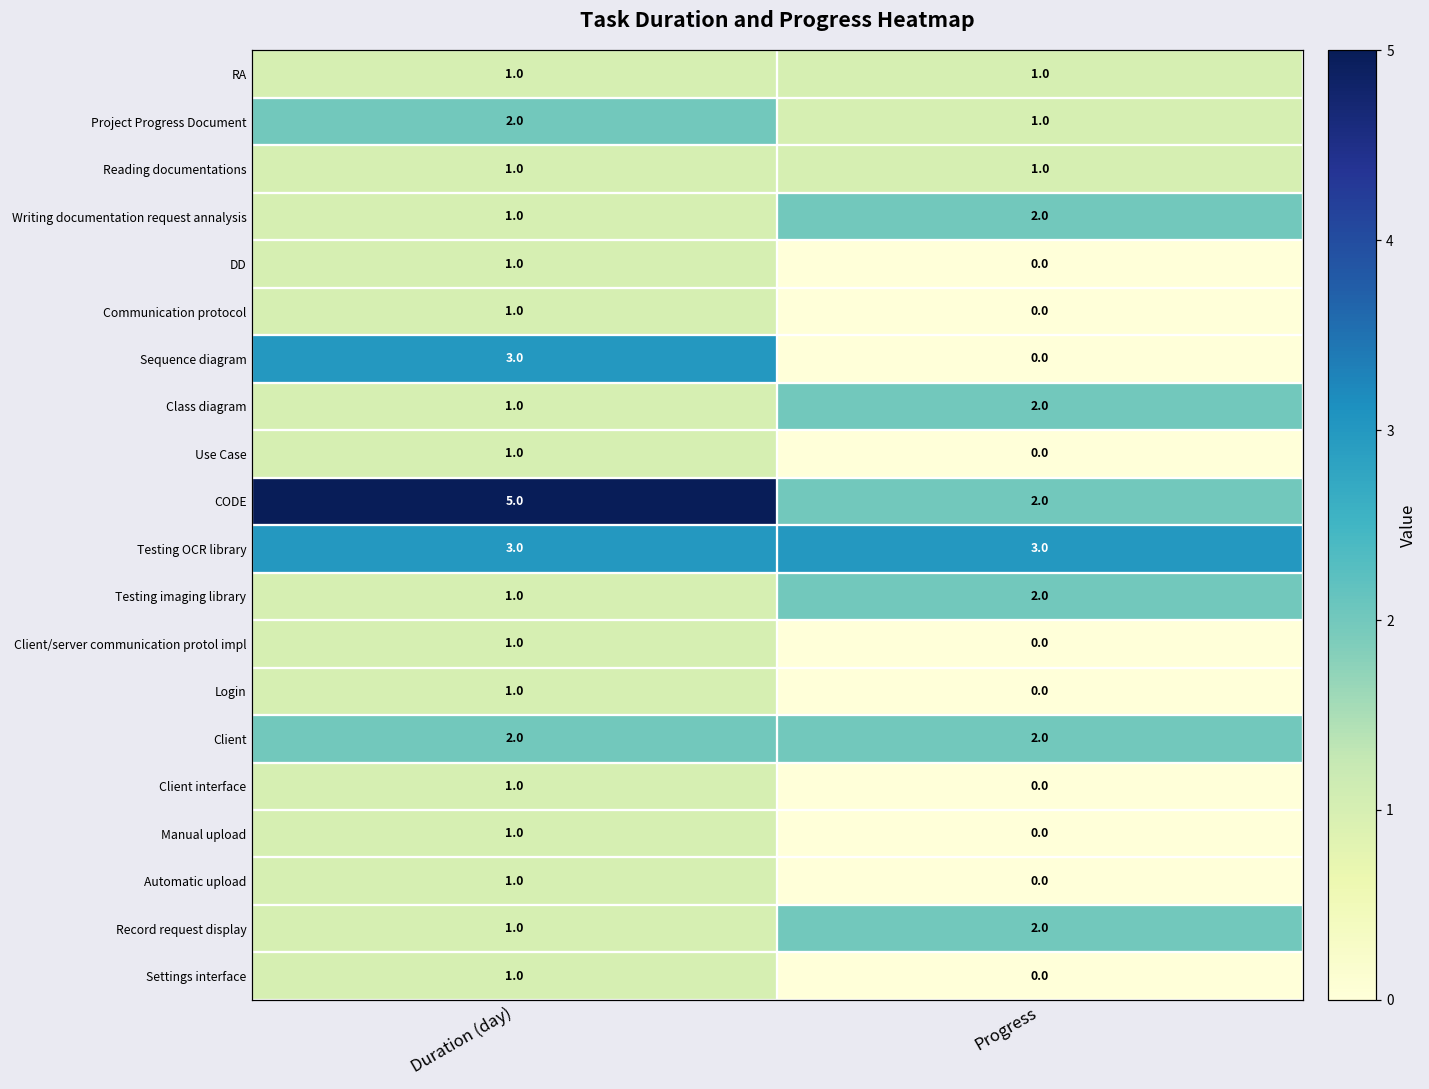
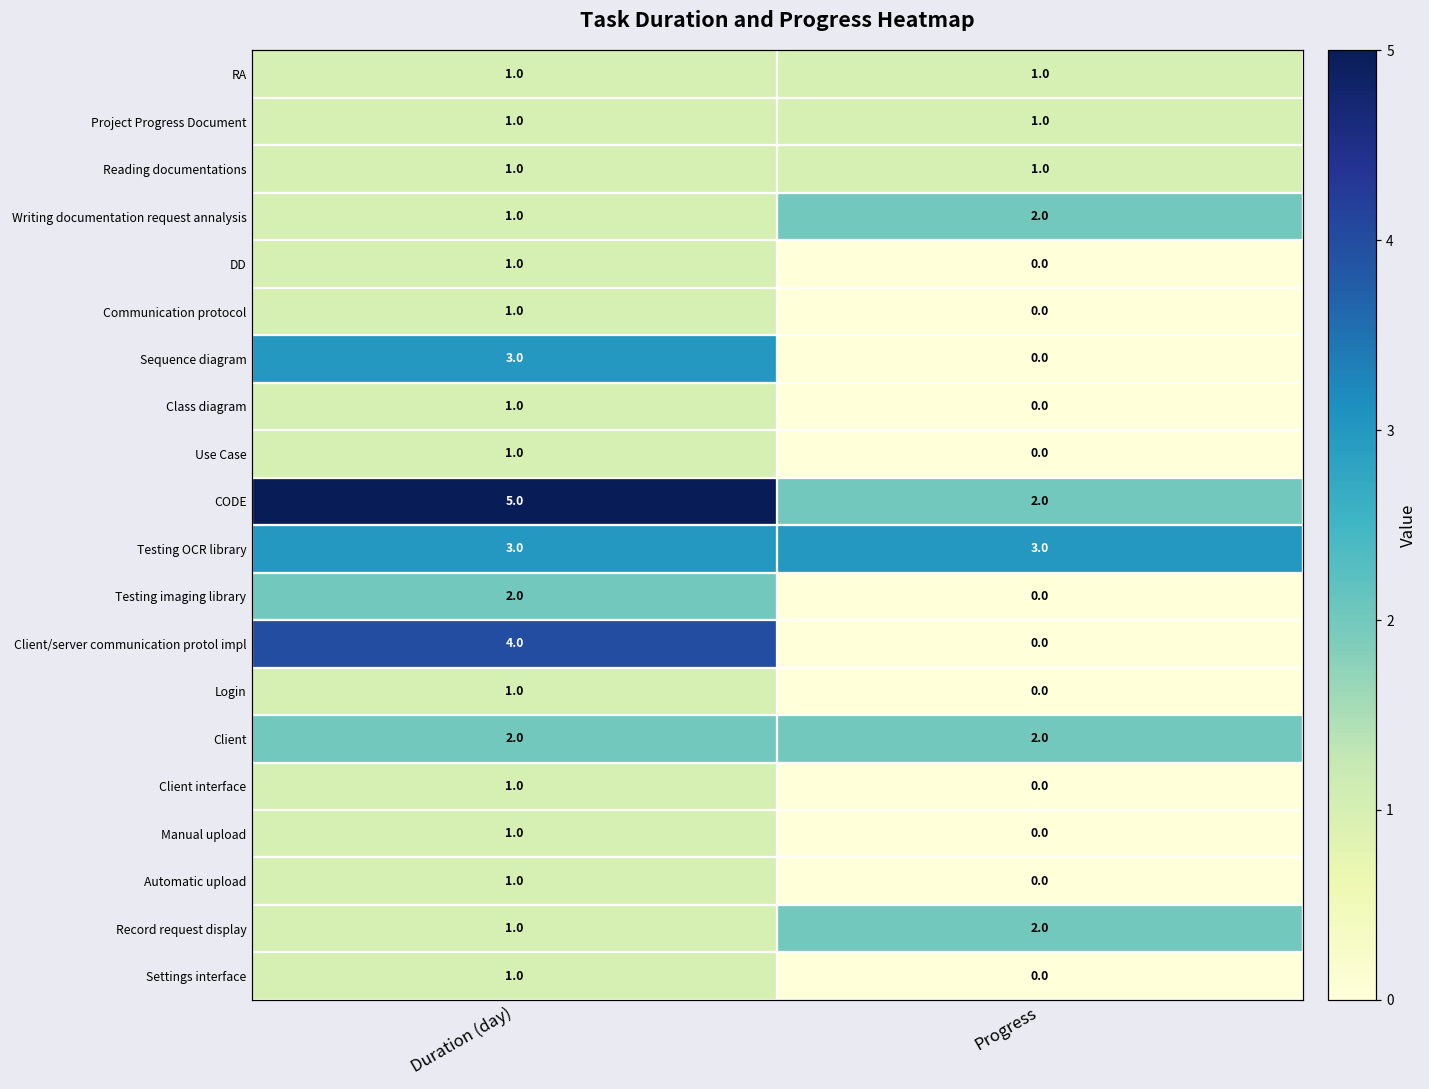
  {
    "RA": {
      "Duration (day)": 1.0,
      "Progress": 1.0
    },
    "Project Progress Document": {
-     "Duration (day)": 2.0,
+     "Duration (day)": 1.0,
      "Progress": 1.0
    },
    "Reading documentations": {
      "Duration (day)": 1.0,
      "Progress": 1.0
    },
    "Writing documentation request annalysis": {
      "Duration (day)": 1.0,
      "Progress": 2.0
    },
    "DD": {
      "Duration (day)": 1.0,
      "Progress": 0.0
    },
    "Communication protocol": {
      "Duration (day)": 1.0,
      "Progress": 0.0
    },
    "Sequence diagram": {
      "Duration (day)": 3.0,
      "Progress": 0.0
    },
    "Class diagram": {
      "Duration (day)": 1.0,
-     "Progress": 2.0
+     "Progress": 0.0
    },
    "Use Case": {
      "Duration (day)": 1.0,
      "Progress": 0.0
    },
    "CODE": {
      "Duration (day)": 5.0,
      "Progress": 2.0
    },
    "Testing OCR library": {
      "Duration (day)": 3.0,
      "Progress": 3.0
    },
    "Testing imaging library": {
-     "Duration (day)": 1.0,
-     "Progress": 2.0
+     "Duration (day)": 2.0,
+     "Progress": 0.0
    },
    "Client/server communication protol impl": {
-     "Duration (day)": 1.0,
+     "Duration (day)": 4.0,
      "Progress": 0.0
    },
    "Login": {
      "Duration (day)": 1.0,
      "Progress": 0.0
    },
    "Client": {
      "Duration (day)": 2.0,
      "Progress": 2.0
    },
    "Client interface": {
      "Duration (day)": 1.0,
      "Progress": 0.0
    },
    "Manual upload": {
      "Duration (day)": 1.0,
      "Progress": 0.0
    },
    "Automatic upload": {
      "Duration (day)": 1.0,
      "Progress": 0.0
    },
    "Record request display": {
      "Duration (day)": 1.0,
      "Progress": 2.0
    },
    "Settings interface": {
      "Duration (day)": 1.0,
      "Progress": 0.0
    }
  }
